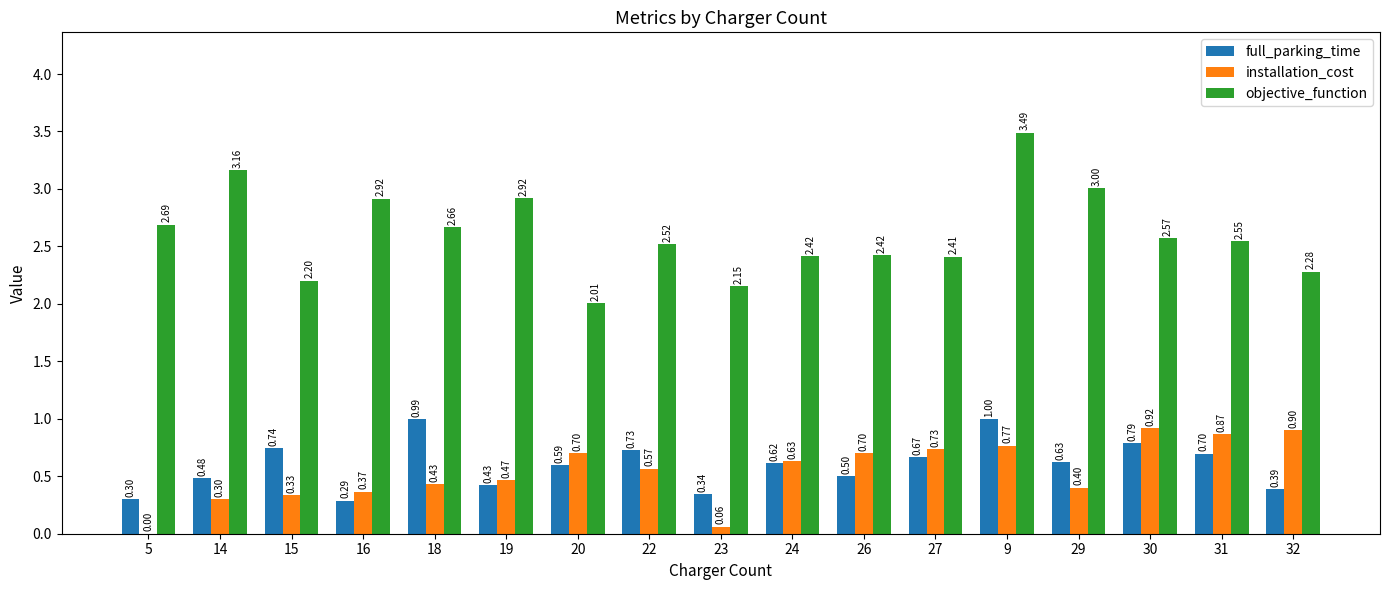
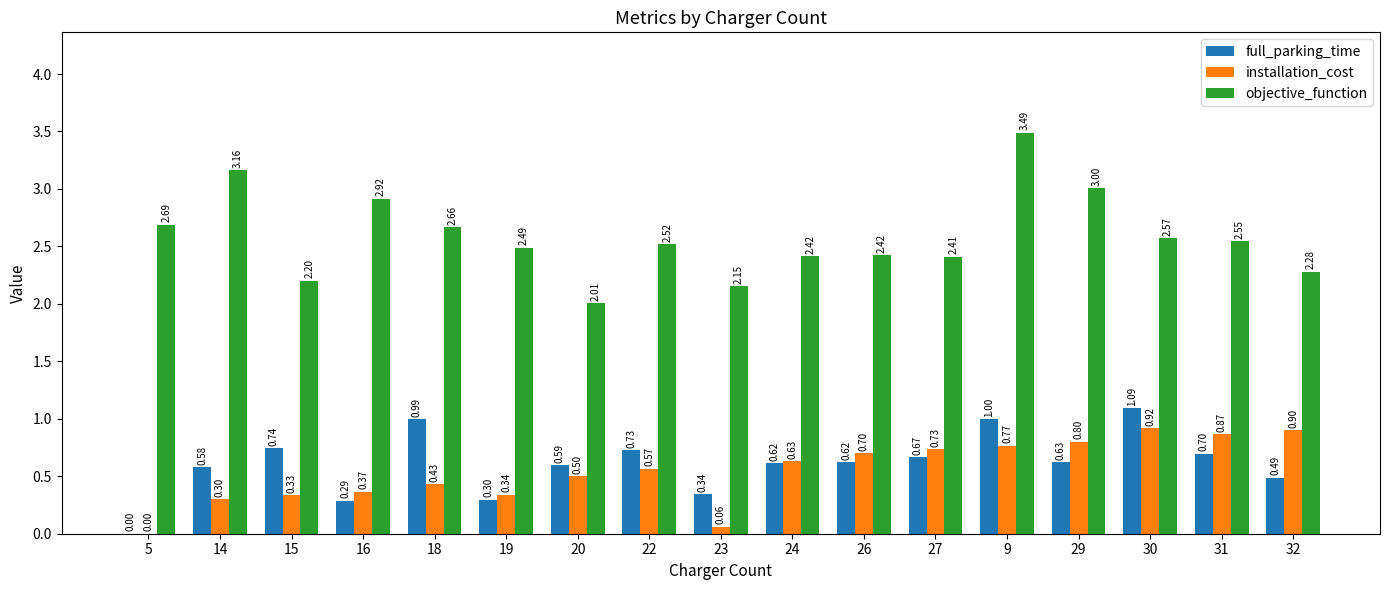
  {
    "full_parking_time": {
-     "5": 0.30,
-     "14": 0.48,
+     "5": 0.00,
+     "14": 0.58,
      "15": 0.74,
      "16": 0.29,
      "18": 0.99,
-     "19": 0.43,
+     "19": 0.30,
      "20": 0.59,
      "22": 0.73,
      "23": 0.34,
      "24": 0.62,
-     "26": 0.50,
+     "26": 0.62,
      "27": 0.67,
      "9": 1.00,
      "29": 0.63,
-     "30": 0.79,
+     "30": 1.09,
      "31": 0.70,
-     "32": 0.39
+     "32": 0.49
    },
    "installation_cost": {
      "5": 0.00,
      "14": 0.30,
      "15": 0.33,
      "16": 0.37,
      "18": 0.43,
-     "19": 0.47,
-     "20": 0.70,
+     "19": 0.34,
+     "20": 0.50,
      "22": 0.57,
      "23": 0.06,
      "24": 0.63,
      "26": 0.70,
      "27": 0.73,
      "9": 0.77,
-     "29": 0.40,
+     "29": 0.80,
      "30": 0.92,
      "31": 0.87,
      "32": 0.90
    },
    "objective_function": {
      "5": 2.69,
      "14": 3.16,
      "15": 2.20,
      "16": 2.92,
      "18": 2.66,
-     "19": 2.92,
+     "19": 2.49,
      "20": 2.01,
      "22": 2.52,
      "23": 2.15,
      "24": 2.42,
      "26": 2.42,
      "27": 2.41,
      "9": 3.49,
      "29": 3.00,
      "30": 2.57,
      "31": 2.55,
      "32": 2.28
    }
  }
